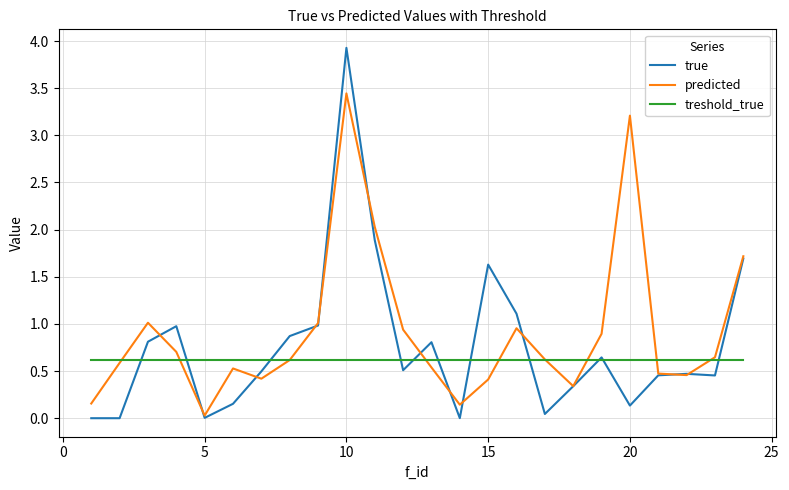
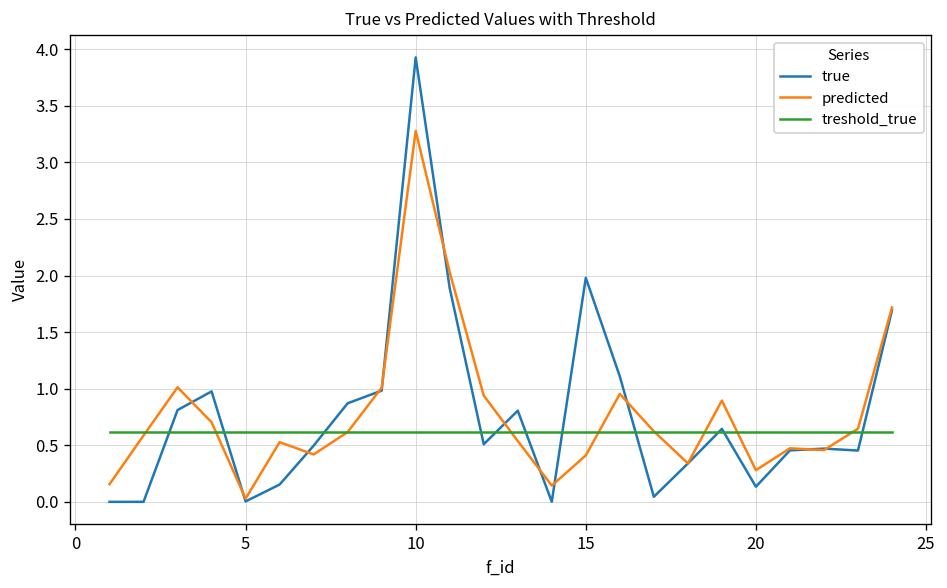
  {
    "true": {
      "10": 3.9,
-     "15": 1.6,
+     "15": 2.0,
      "20": 0.1
    },
    "predicted": {
-     "10": 3.4,
+     "10": 3.3,
      "15": 0.4,
-     "20": 3.2
+     "20": 0.3
    },
    "treshold_true": {
      "5": 0.6,
      "10": 0.6,
      "15": 0.6,
      "20": 0.6
    }
  }
